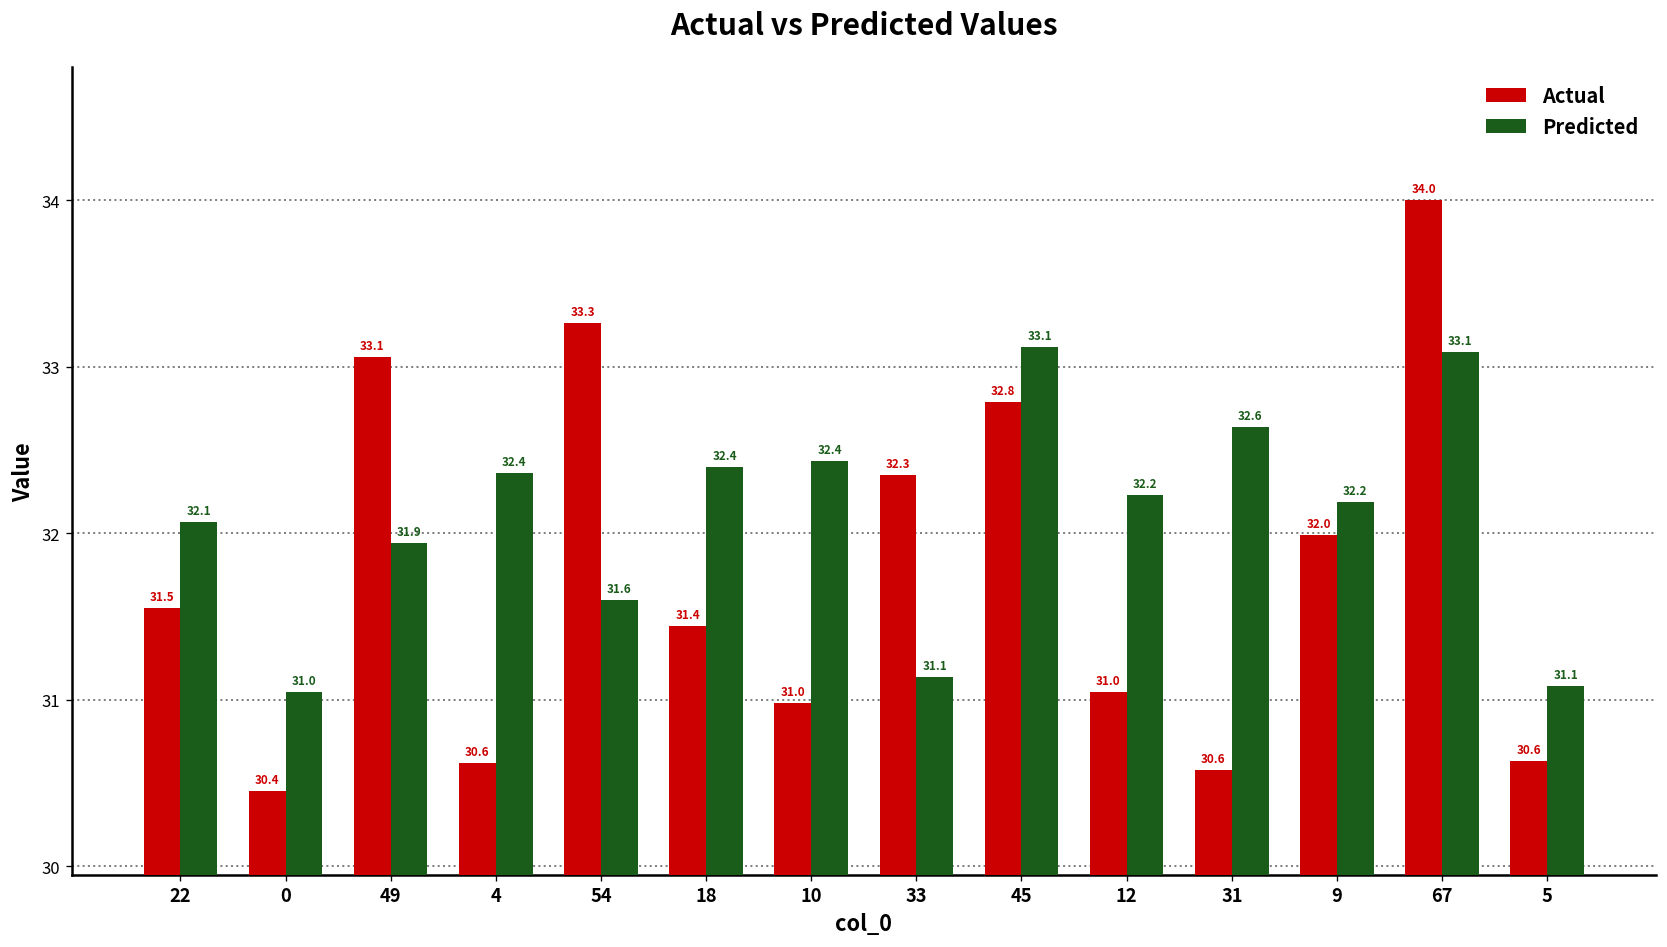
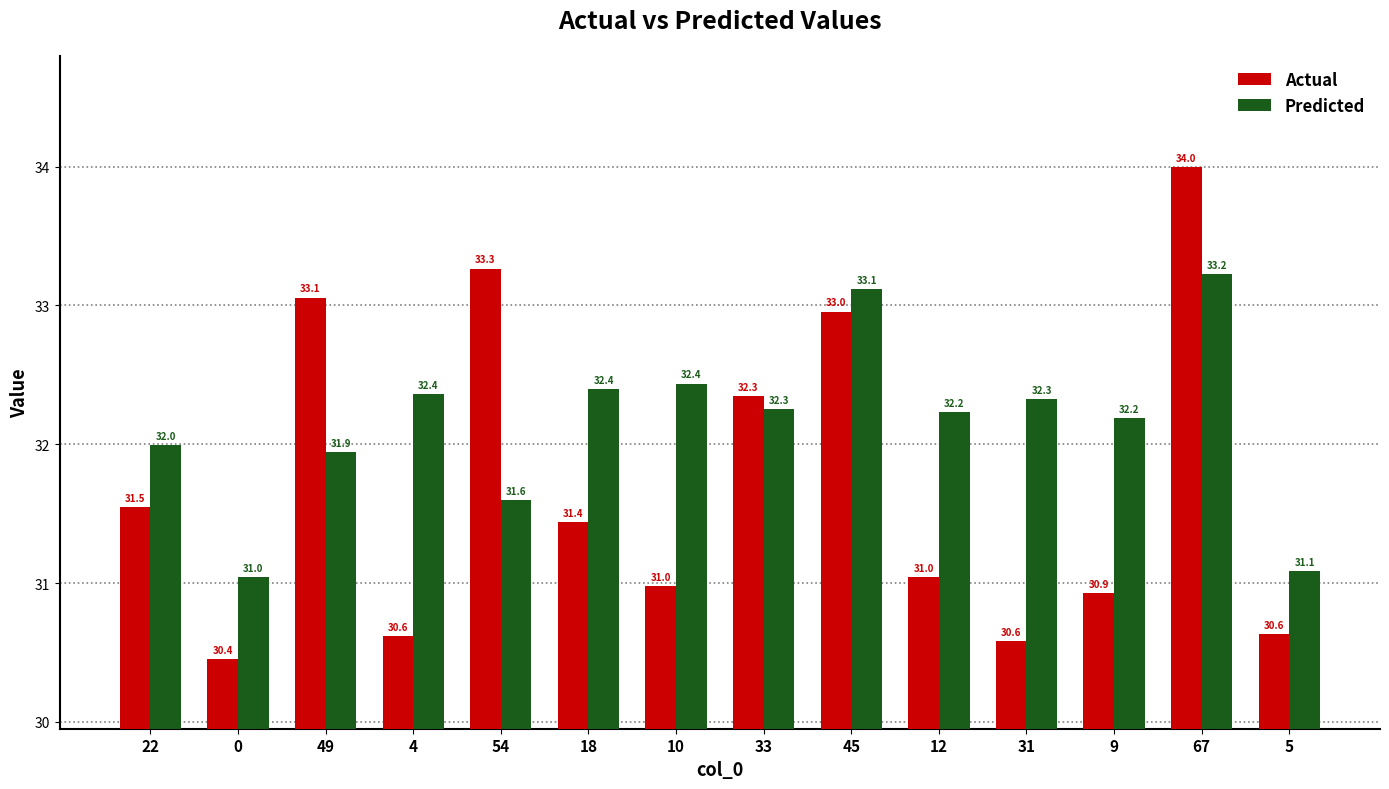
  {
    "Actual": {
      "22": 31.5,
      "0": 30.4,
      "49": 33.1,
      "4": 30.6,
      "54": 33.3,
      "18": 31.4,
      "10": 31.0,
      "33": 32.3,
-     "45": 32.8,
+     "45": 33.0,
      "12": 31.0,
      "31": 30.6,
-     "9": 32.0,
+     "9": 30.9,
      "67": 34.0,
      "5": 30.6
    },
    "Predicted": {
-     "22": 32.1,
+     "22": 32.0,
      "0": 31.0,
      "49": 31.9,
      "4": 32.4,
      "54": 31.6,
      "18": 32.4,
      "10": 32.4,
-     "33": 31.1,
+     "33": 32.3,
      "45": 33.1,
      "12": 32.2,
-     "31": 32.6,
+     "31": 32.3,
      "9": 32.2,
-     "67": 33.1,
+     "67": 33.2,
      "5": 31.1
    }
  }
